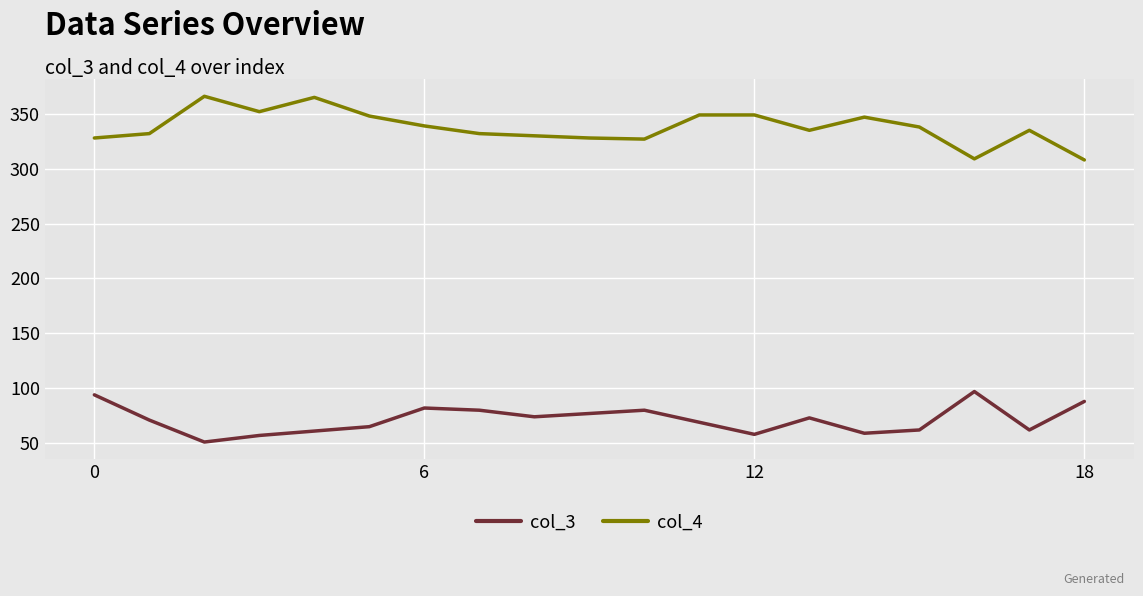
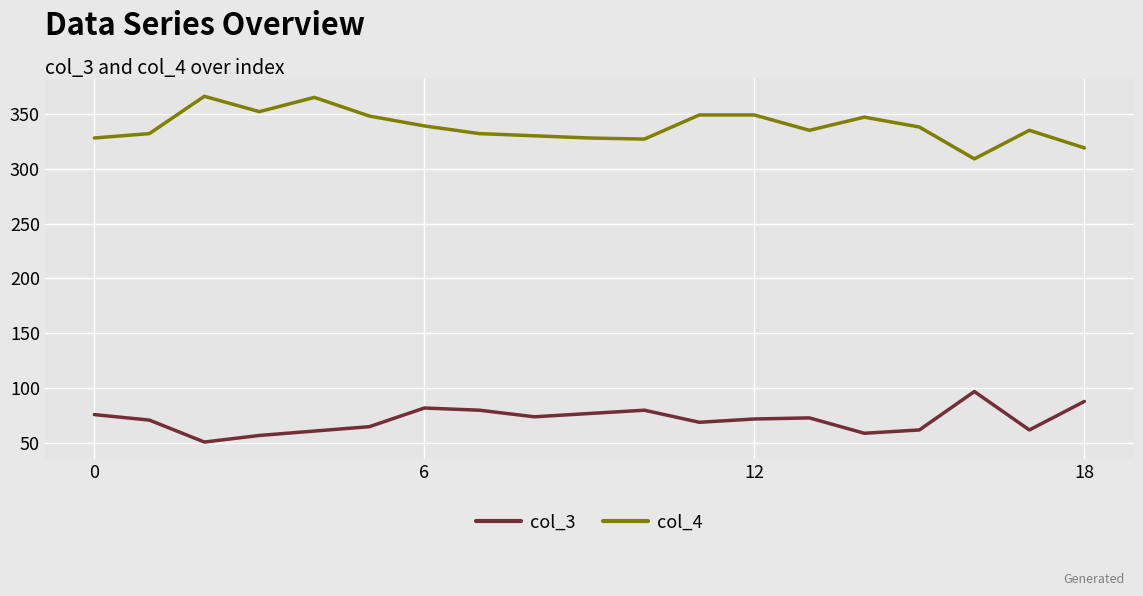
  {
    "col_3": {
-     "0": 94,
+     "0": 76,
      "6": 82,
-     "12": 58,
+     "12": 72,
      "18": 88
    },
    "col_4": {
      "0": 328,
      "6": 339,
      "12": 349,
-     "18": 308
+     "18": 319
    }
  }
